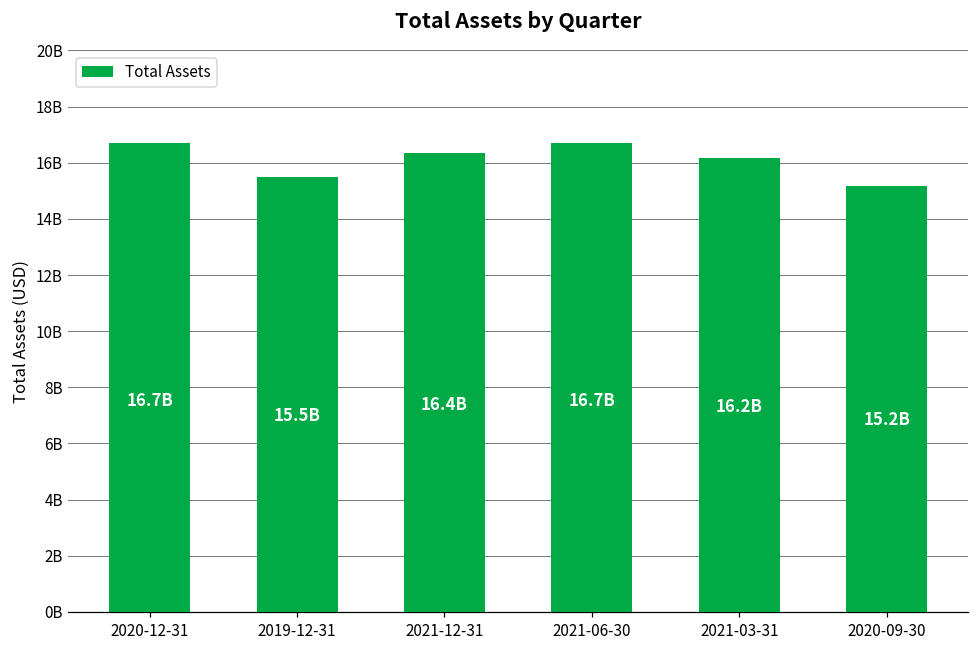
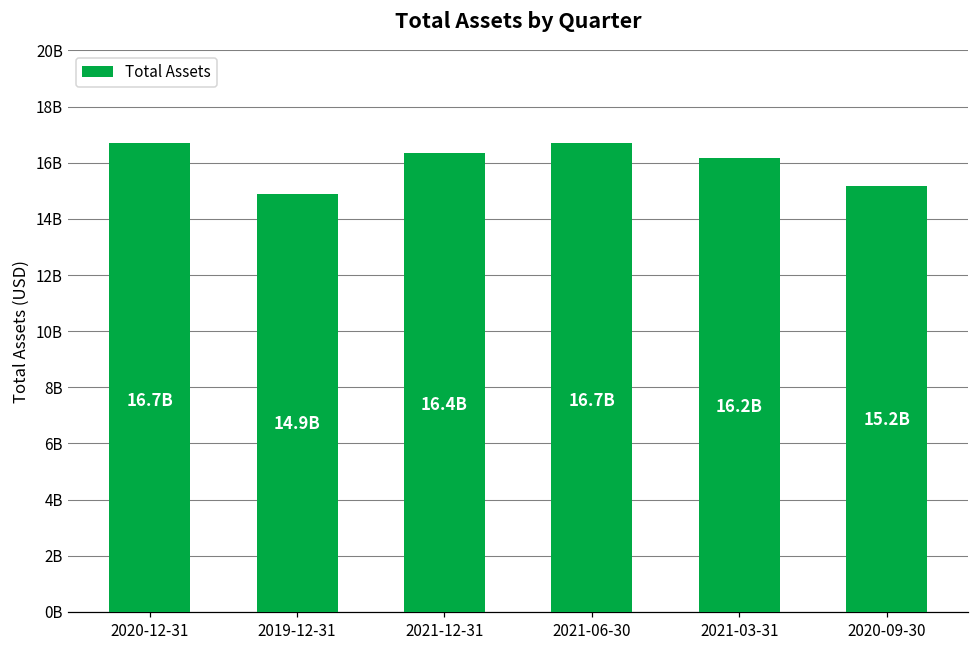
  {
    "2020-12-31": "16.7B",
-   "2019-12-31": "15.5B",
+   "2019-12-31": "14.9B",
    "2021-12-31": "16.4B",
    "2021-06-30": "16.7B",
    "2021-03-31": "16.2B",
    "2020-09-30": "15.2B"
  }
